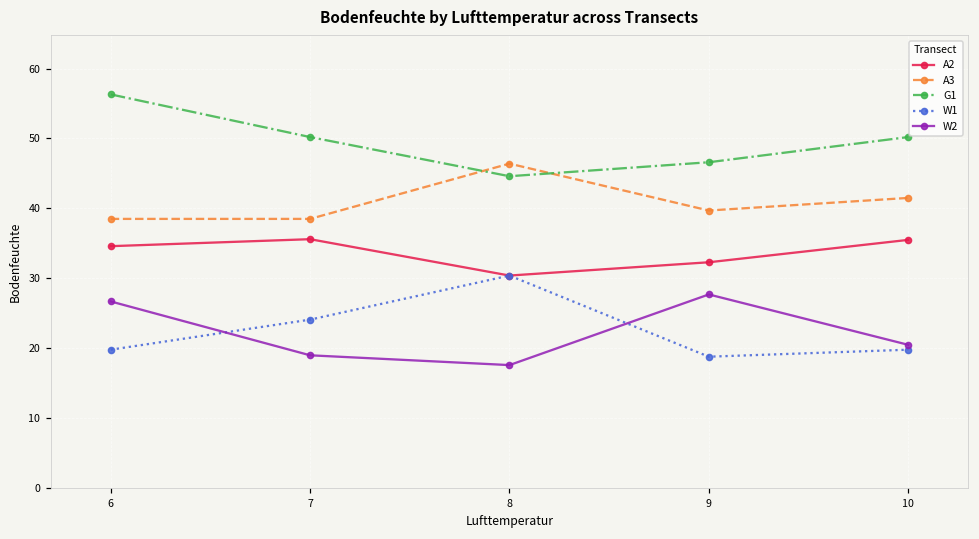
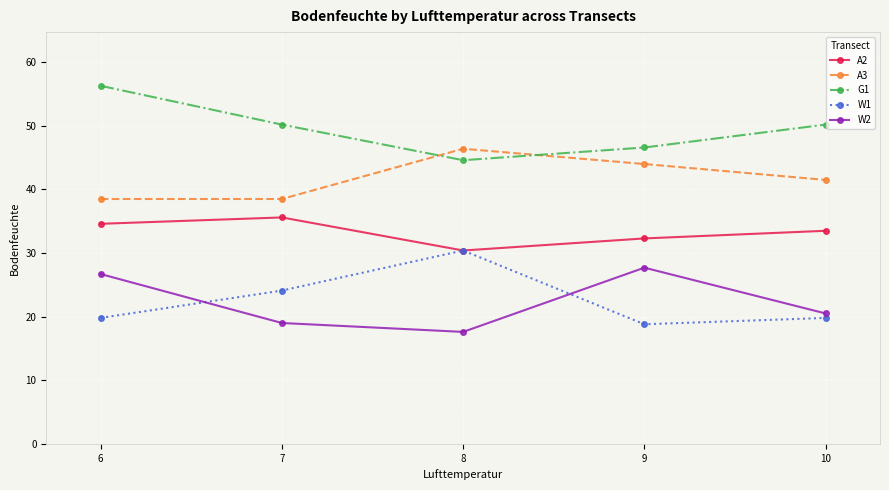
  {
    "A2": {
      "6": 35,
      "7": 36,
      "9": 32,
-     "10": 36
+     "10": 34
    },
    "A3": {
      "6": 39,
      "7": 39,
      "8": 46,
-     "9": 40,
+     "9": 44,
      "10": 42
    },
    "G1": {
      "6": 56,
      "7": 50,
      "8": 45,
      "9": 47,
      "10": 50
    },
    "W1": {
      "6": 20,
      "7": 24,
      "9": 19,
      "10": 20
    },
    "W2": {
      "6": 27,
      "7": 19,
      "8": 18,
      "9": 28,
      "10": 21
    }
  }
